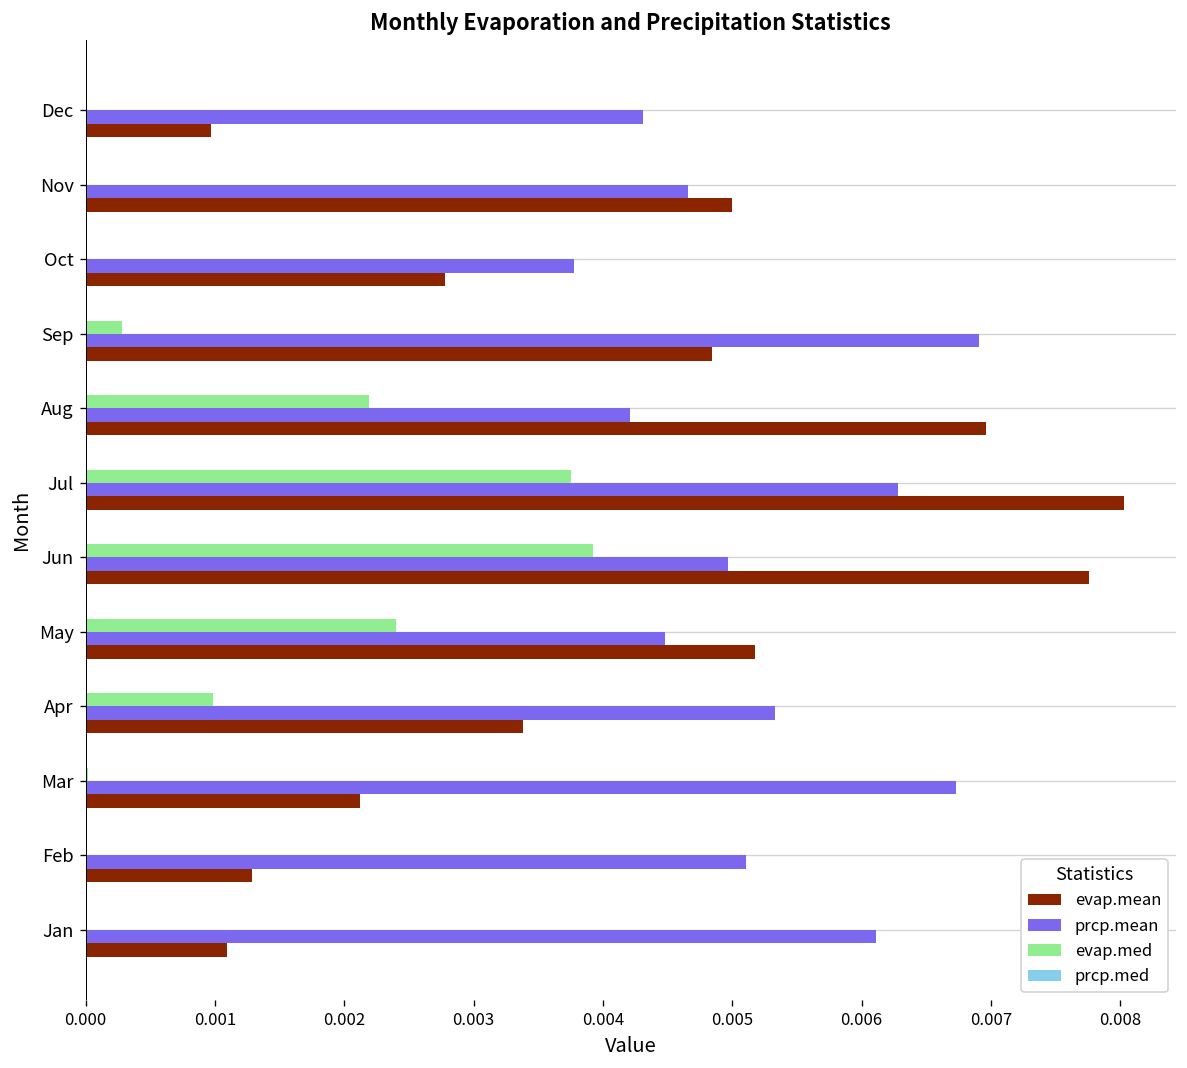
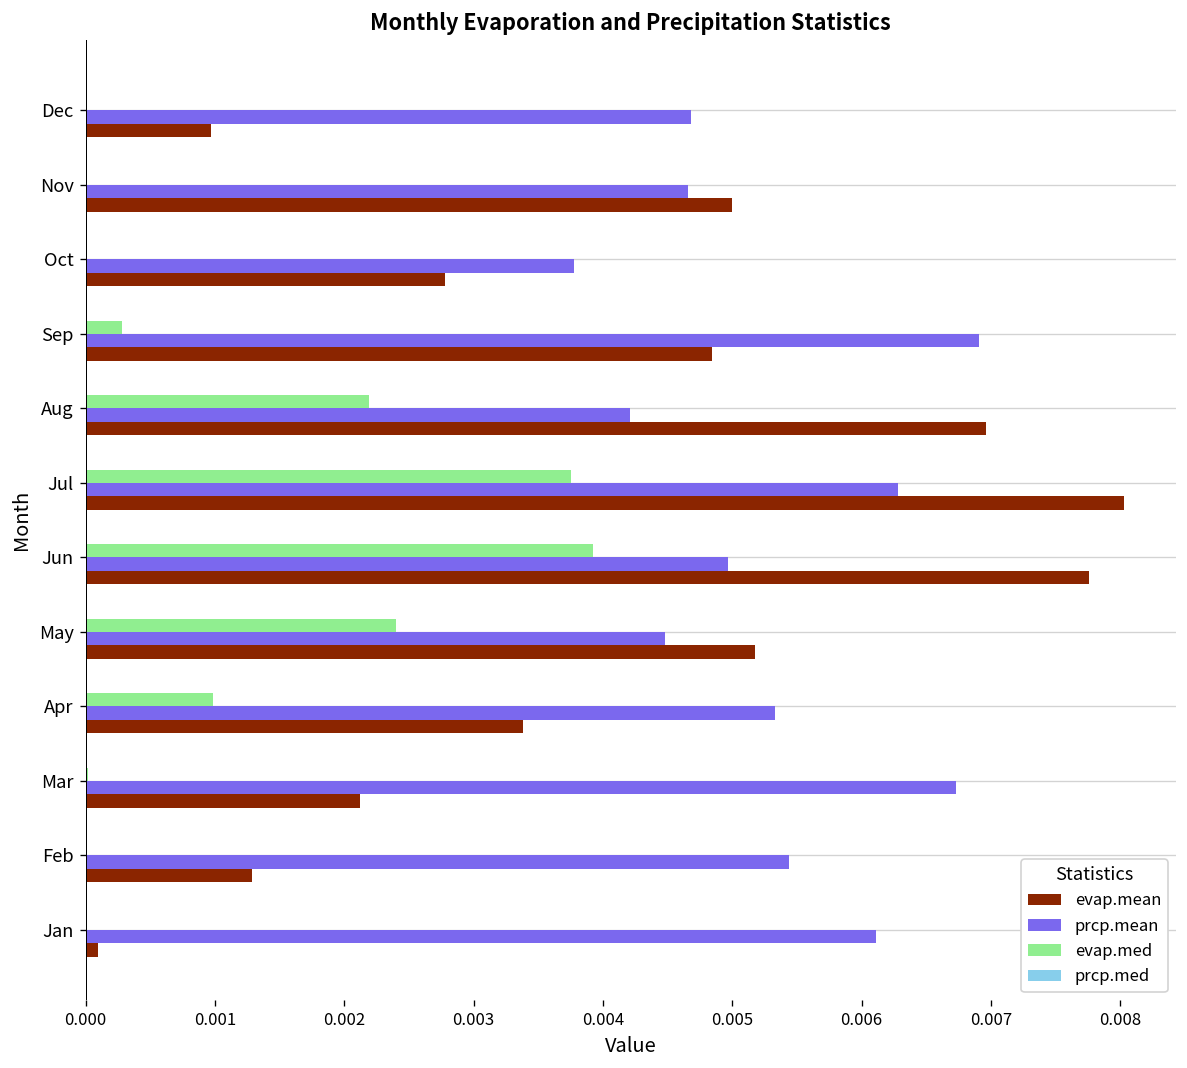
  {
    "evap.mean": {
      "Dec": 0.00097,
      "Nov": 0.00500,
      "Oct": 0.00278,
      "Sep": 0.00484,
      "Aug": 0.00696,
      "Jul": 0.00803,
      "Jun": 0.00776,
      "May": 0.00518,
      "Apr": 0.00338,
      "Mar": 0.00212,
      "Feb": 0.00129,
-     "Jan": 0.00109
+     "Jan": 0.00010
    },
    "prcp.mean": {
-     "Dec": 0.00431,
+     "Dec": 0.00468,
      "Nov": 0.00466,
      "Oct": 0.00378,
      "Sep": 0.00691,
      "Aug": 0.00421,
      "Jul": 0.00628,
      "Jun": 0.00497,
      "May": 0.00448,
      "Apr": 0.00533,
      "Mar": 0.00673,
-     "Feb": 0.00511,
+     "Feb": 0.00544,
      "Jan": 0.00611
    },
    "evap.med": {
      "Dec": 0.00000,
      "Nov": 0.00000,
      "Oct": 0.00000,
      "Sep": 0.00028,
      "Aug": 0.00219,
      "Jul": 0.00375,
      "Jun": 0.00392,
      "May": 0.00240,
      "Apr": 0.00099,
      "Feb": 0.00000,
      "Jan": 0.00000
    },
    "prcp.med": {
      "Dec": 0.00000,
      "Nov": 0.00000,
      "Oct": 0.00000,
      "Sep": 0.00000,
      "Aug": 0.00000,
      "Jul": 0.00000,
      "Jun": 0.00000,
      "May": 0.00000,
      "Apr": 0.00000,
      "Mar": 0.00000,
      "Feb": 0.00000,
      "Jan": 0.00000
    }
  }
